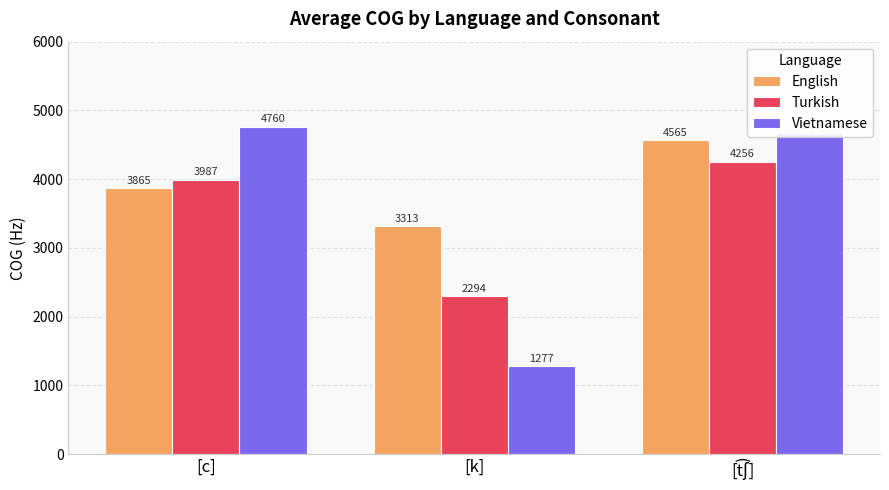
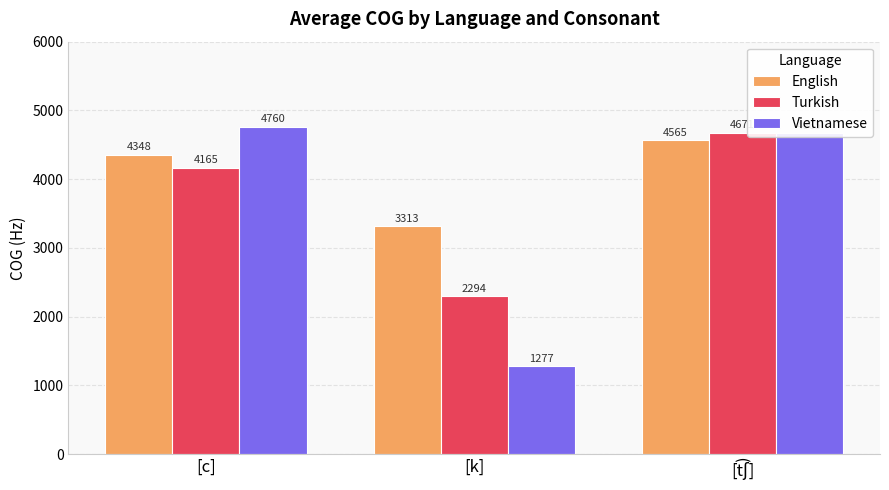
  {
    "English": {
-     "[c]": 3865,
+     "[c]": 4348,
      "[k]": 3313,
      "[t͡ʃ]": 4565
    },
    "Turkish": {
-     "[c]": 3987,
+     "[c]": 4165,
      "[k]": 2294,
-     "[t͡ʃ]": 4300
+     "[t͡ʃ]": 4700
    },
    "Vietnamese": {
      "[c]": 4760,
      "[k]": 1277
    }
  }
